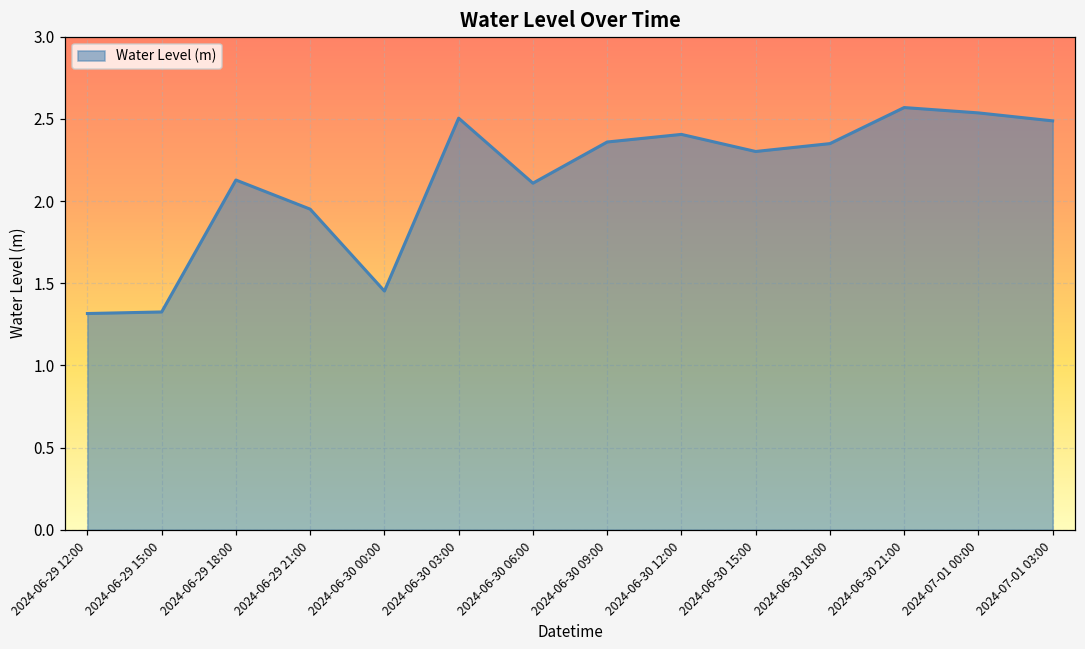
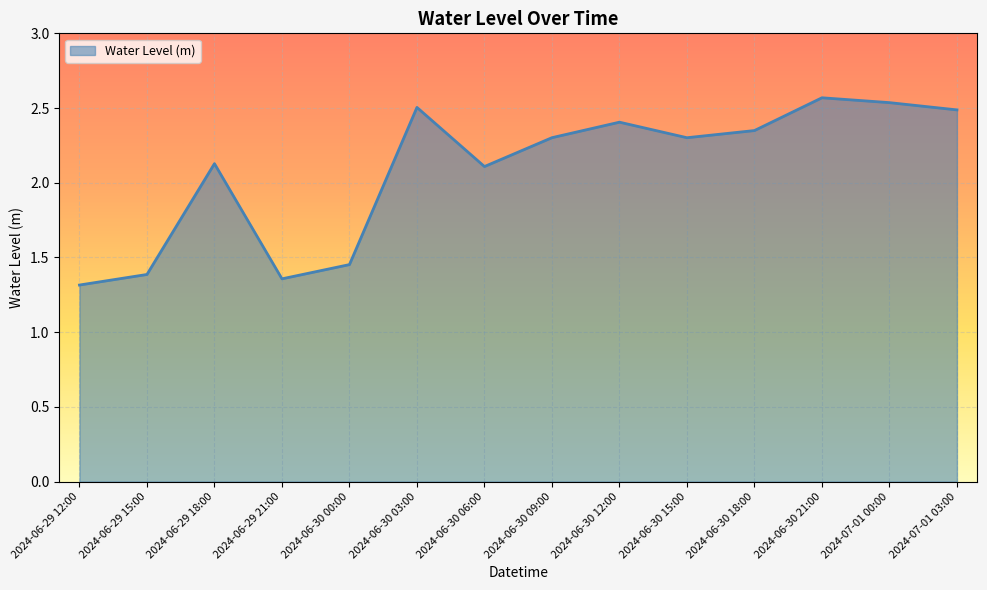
  {
    "2024-06-29 12:00": 1.32,
-   "2024-06-29 15:00": 1.33,
+   "2024-06-29 15:00": 1.39,
    "2024-06-29 18:00": 2.13,
-   "2024-06-29 21:00": 1.95,
+   "2024-06-29 21:00": 1.36,
    "2024-06-30 00:00": 1.45,
    "2024-06-30 03:00": 2.50,
    "2024-06-30 06:00": 2.11,
-   "2024-06-30 09:00": 2.36,
+   "2024-06-30 09:00": 2.30,
    "2024-06-30 12:00": 2.41,
    "2024-06-30 15:00": 2.30,
    "2024-06-30 18:00": 2.35,
    "2024-06-30 21:00": 2.57,
    "2024-07-01 00:00": 2.54,
    "2024-07-01 03:00": 2.49
  }
